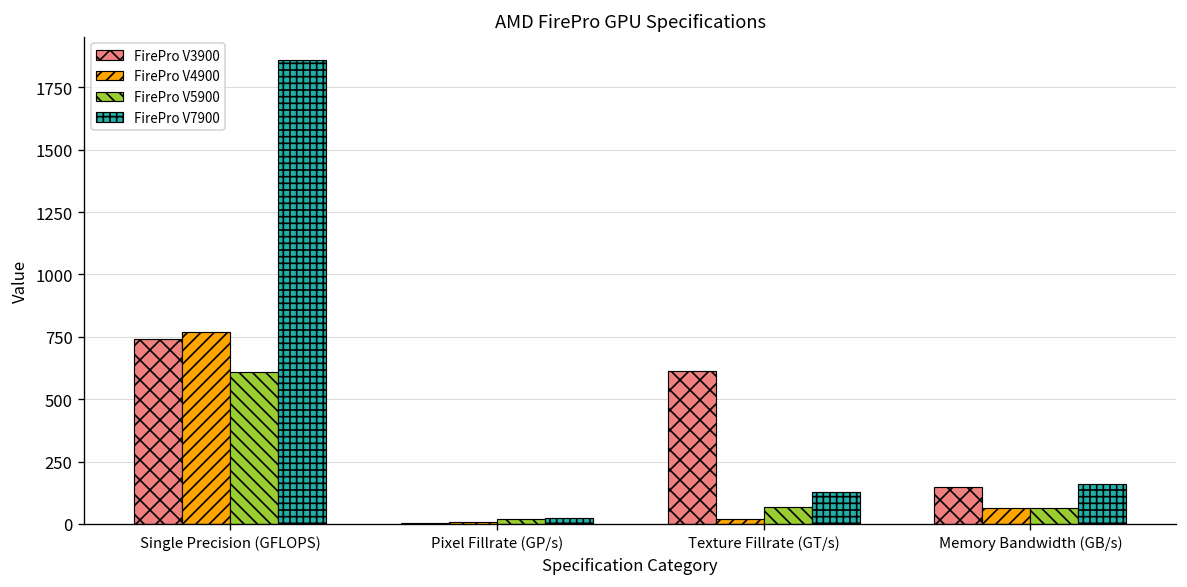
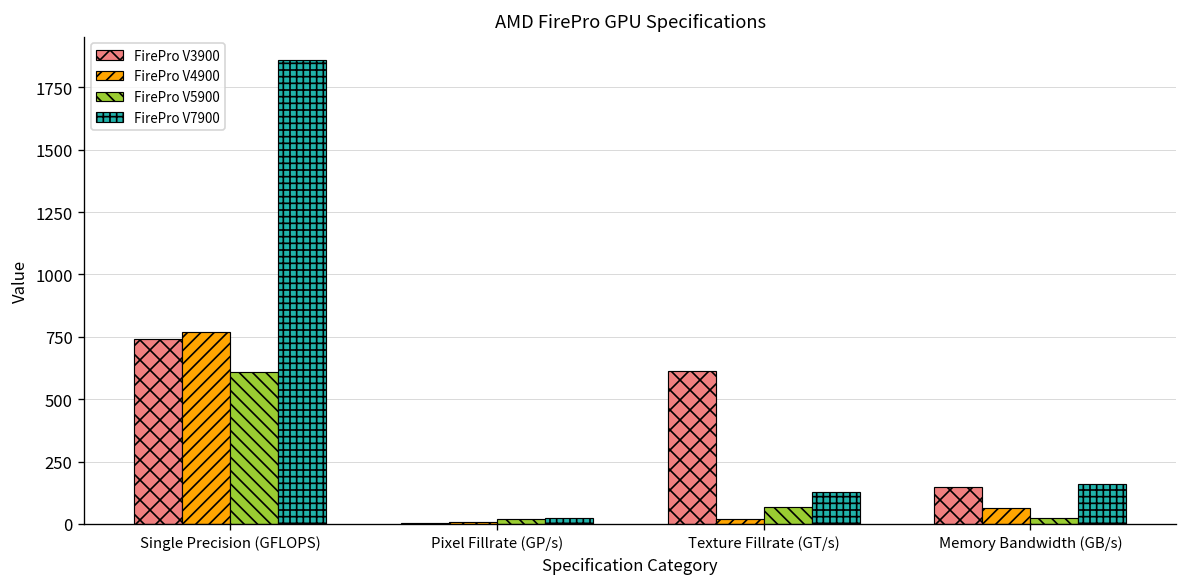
  {
    "FirePro V3900": {
      "Single Precision (GFLOPS)": 740,
      "Texture Fillrate (GT/s)": 610,
      "Memory Bandwidth (GB/s)": 150
    },
    "FirePro V4900": {
      "Single Precision (GFLOPS)": 770,
      "Texture Fillrate (GT/s)": 20,
      "Memory Bandwidth (GB/s)": 60
    },
    "FirePro V5900": {
      "Single Precision (GFLOPS)": 610,
      "Pixel Fillrate (GP/s)": 20,
      "Texture Fillrate (GT/s)": 70,
-     "Memory Bandwidth (GB/s)": 60
+     "Memory Bandwidth (GB/s)": 20
    },
    "FirePro V7900": {
      "Single Precision (GFLOPS)": 1860,
      "Pixel Fillrate (GP/s)": 20,
      "Texture Fillrate (GT/s)": 130,
      "Memory Bandwidth (GB/s)": 160
    }
  }
